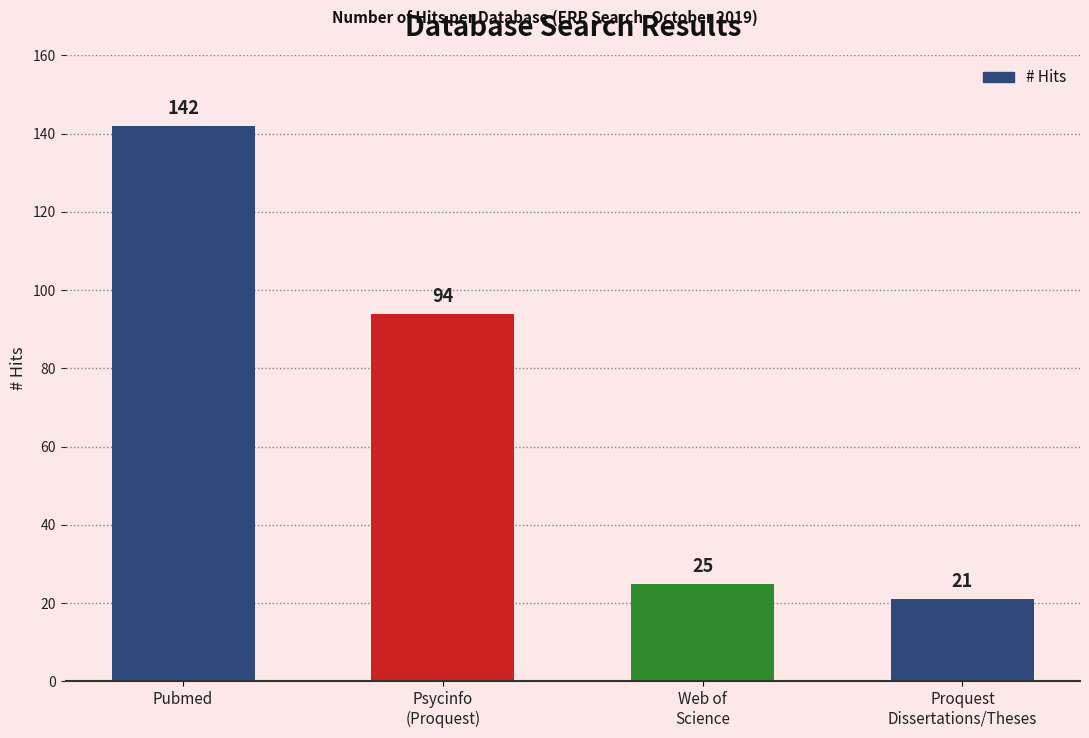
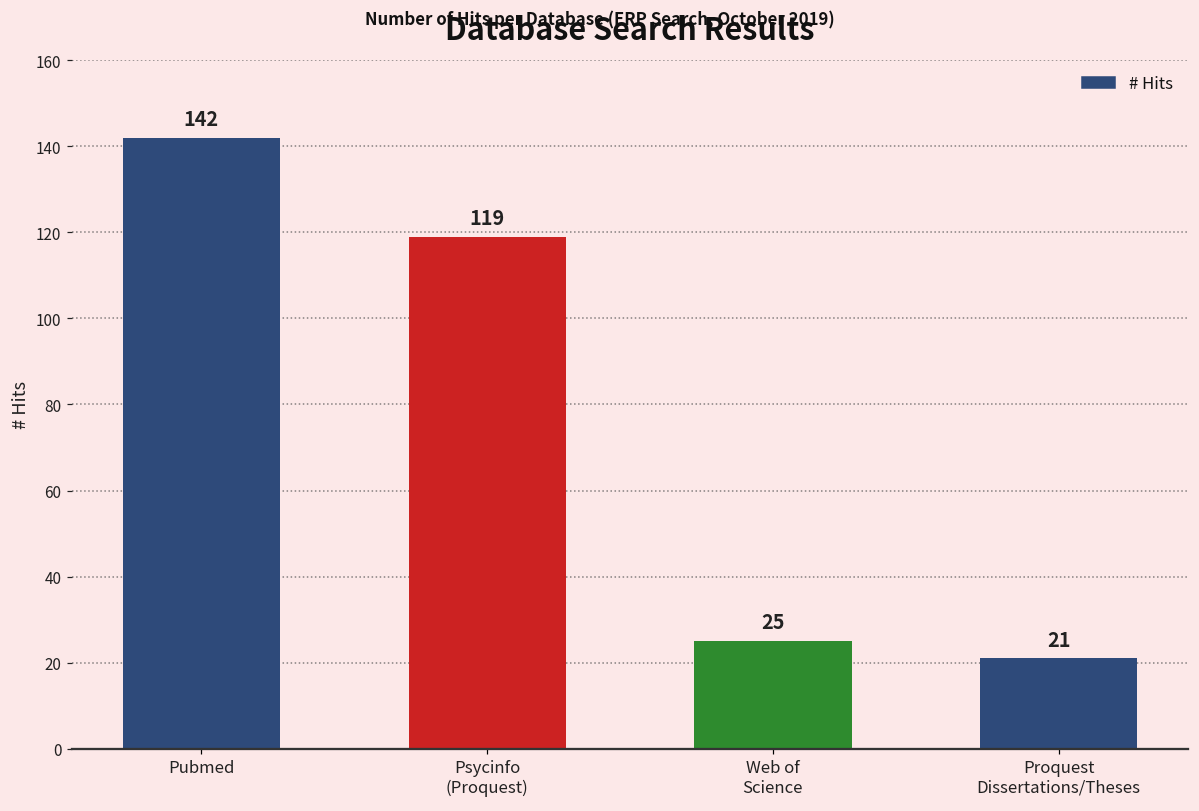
  {
    "Pubmed": 142,
-   "Psycinfo (Proquest)": 94,
+   "Psycinfo (Proquest)": 119,
    "Web of Science": 25,
    "Proquest Dissertations/Theses": 21
  }
